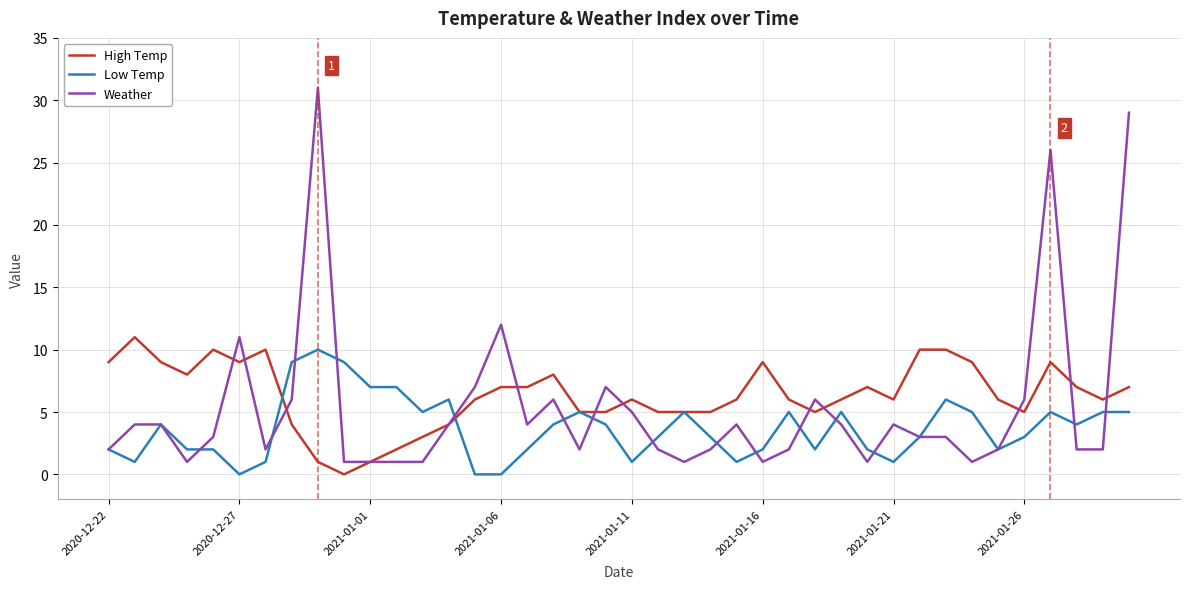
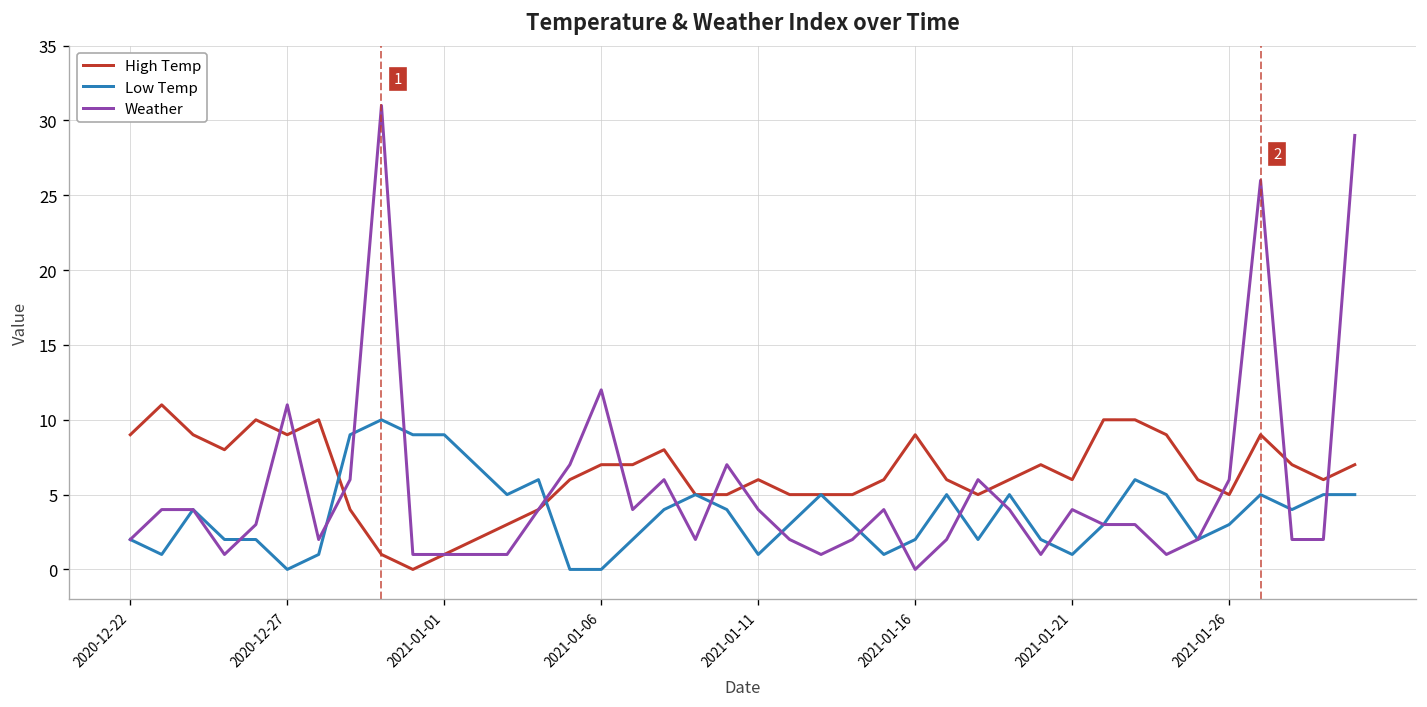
  {
    "High Temp": {
      "2020-12-22": 9,
      "2020-12-27": 9,
      "2021-01-06": 7,
      "2021-01-11": 6,
      "2021-01-16": 9,
      "2021-01-21": 6,
      "2021-01-26": 5
    },
    "Low Temp": {
      "2020-12-27": 0,
-     "2021-01-01": 7,
+     "2021-01-01": 9,
      "2021-01-06": 0,
      "2021-01-11": 1,
      "2021-01-16": 2,
      "2021-01-21": 1,
      "2021-01-26": 3
    },
    "Weather": {
      "2020-12-27": 11,
      "2021-01-06": 12,
-     "2021-01-11": 5,
-     "2021-01-16": 1,
+     "2021-01-11": 4,
+     "2021-01-16": 0,
      "2021-01-21": 4,
      "2021-01-26": 6
    }
  }
